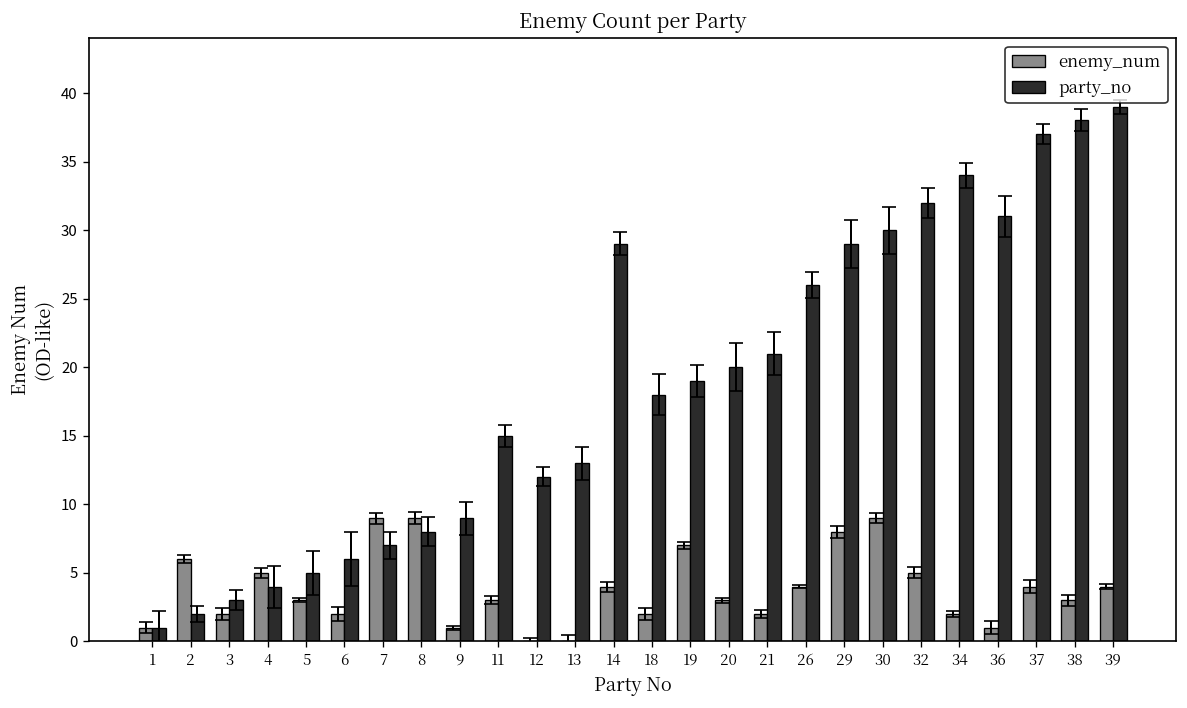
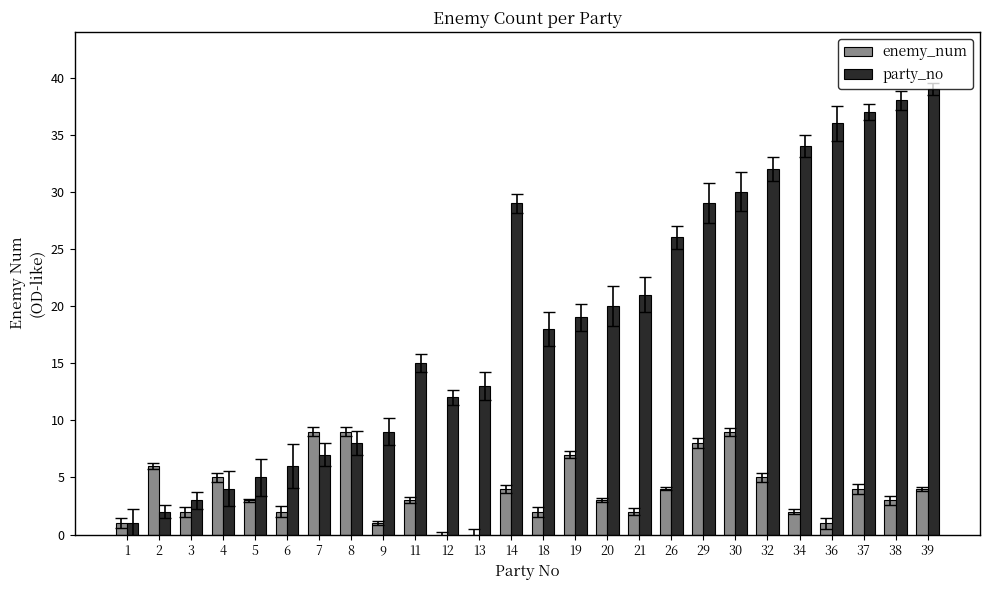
  {
    "enemy_num": {
      "1": 1,
      "2": 6,
      "3": 2,
      "4": 5,
      "5": 3,
      "6": 2,
      "7": 9,
      "8": 9,
      "9": 1,
      "11": 3,
      "12": 0,
      "13": 0,
      "14": 4,
      "18": 2,
      "19": 7,
      "20": 3,
      "21": 2,
      "26": 4,
      "29": 8,
      "30": 9,
      "32": 5,
      "34": 2,
      "36": 1,
      "37": 4,
      "38": 3,
      "39": 4
    },
    "party_no": {
      "1": 1,
      "2": 2,
      "3": 3,
      "4": 4,
      "5": 5,
      "6": 6,
      "7": 7,
      "8": 8,
      "9": 9,
      "11": 15,
      "12": 12,
      "13": 13,
      "14": 29,
      "18": 18,
      "19": 19,
      "20": 20,
      "21": 21,
      "26": 26,
      "29": 29,
      "30": 30,
      "32": 32,
      "34": 34,
-     "36": 31,
+     "36": 36,
      "37": 37,
      "38": 38,
      "39": 39
    }
  }
